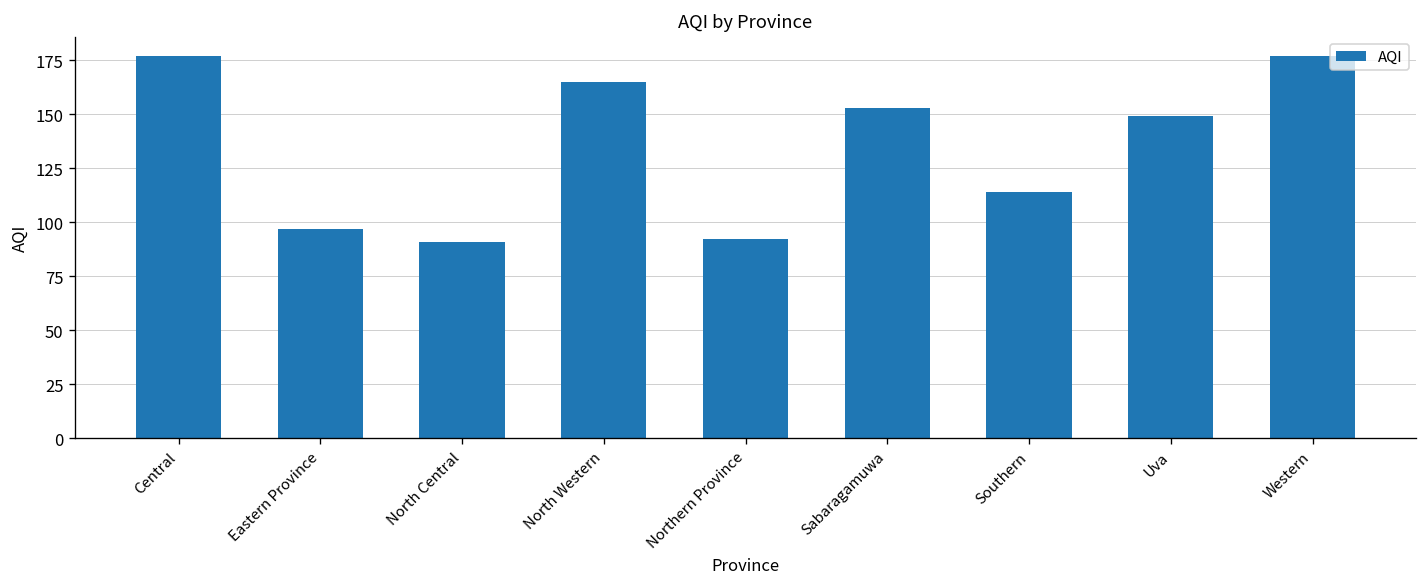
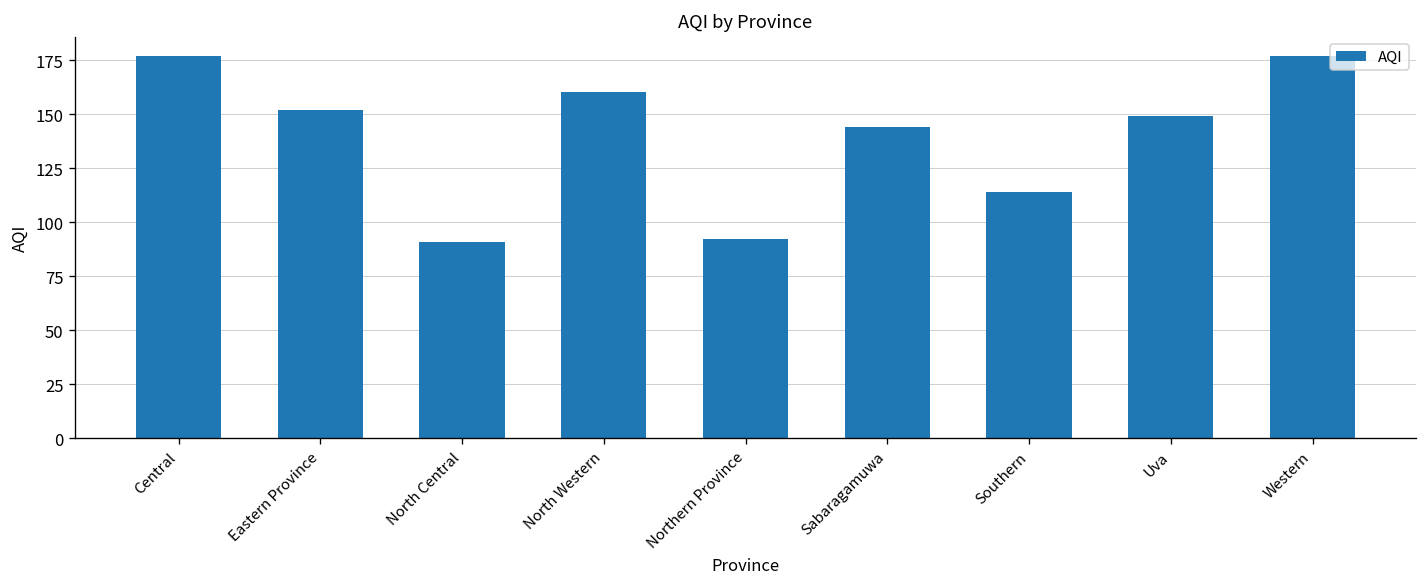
  {
    "Central": 177,
-   "Eastern Province": 97,
+   "Eastern Province": 152,
    "North Central": 91,
-   "North Western": 165,
+   "North Western": 160,
    "Northern Province": 92,
-   "Sabaragamuwa": 153,
+   "Sabaragamuwa": 144,
    "Southern": 114,
    "Uva": 149,
    "Western": 177
  }
